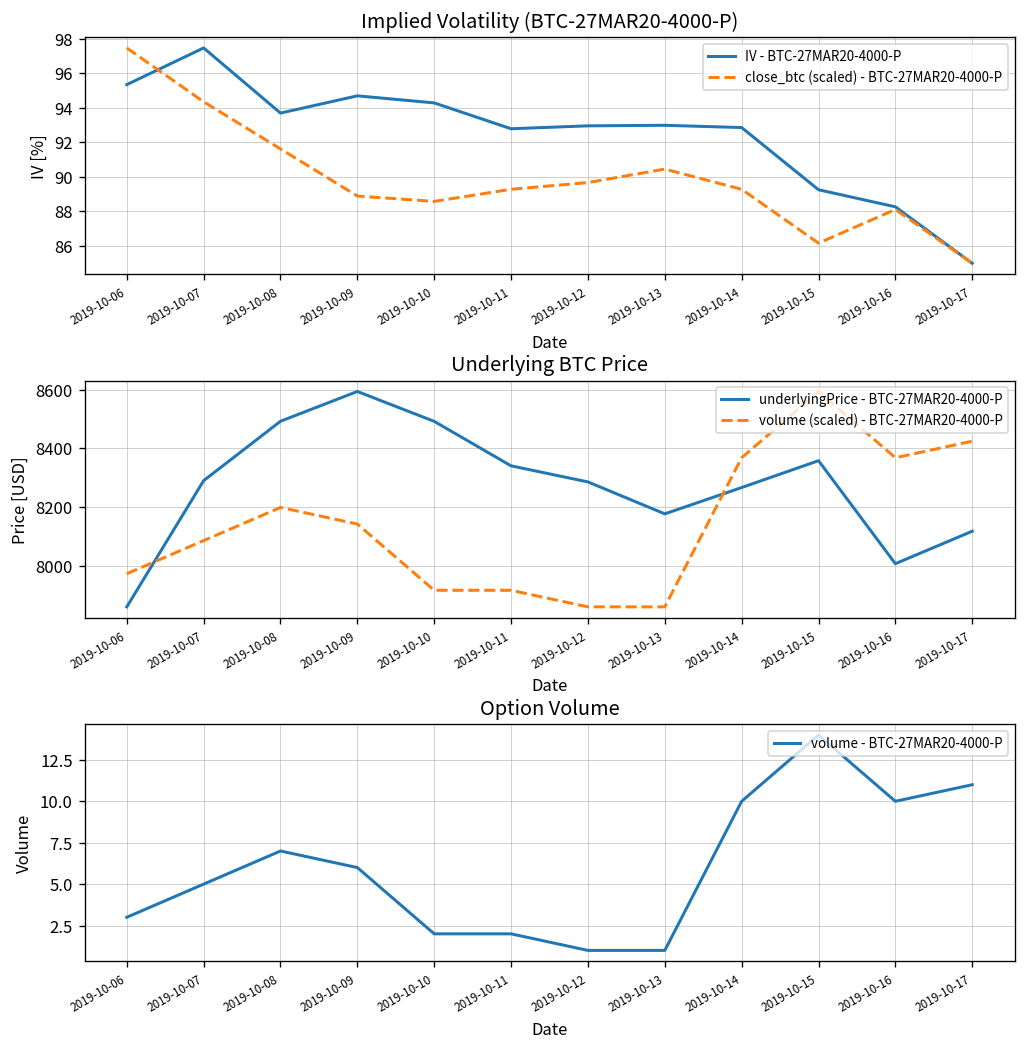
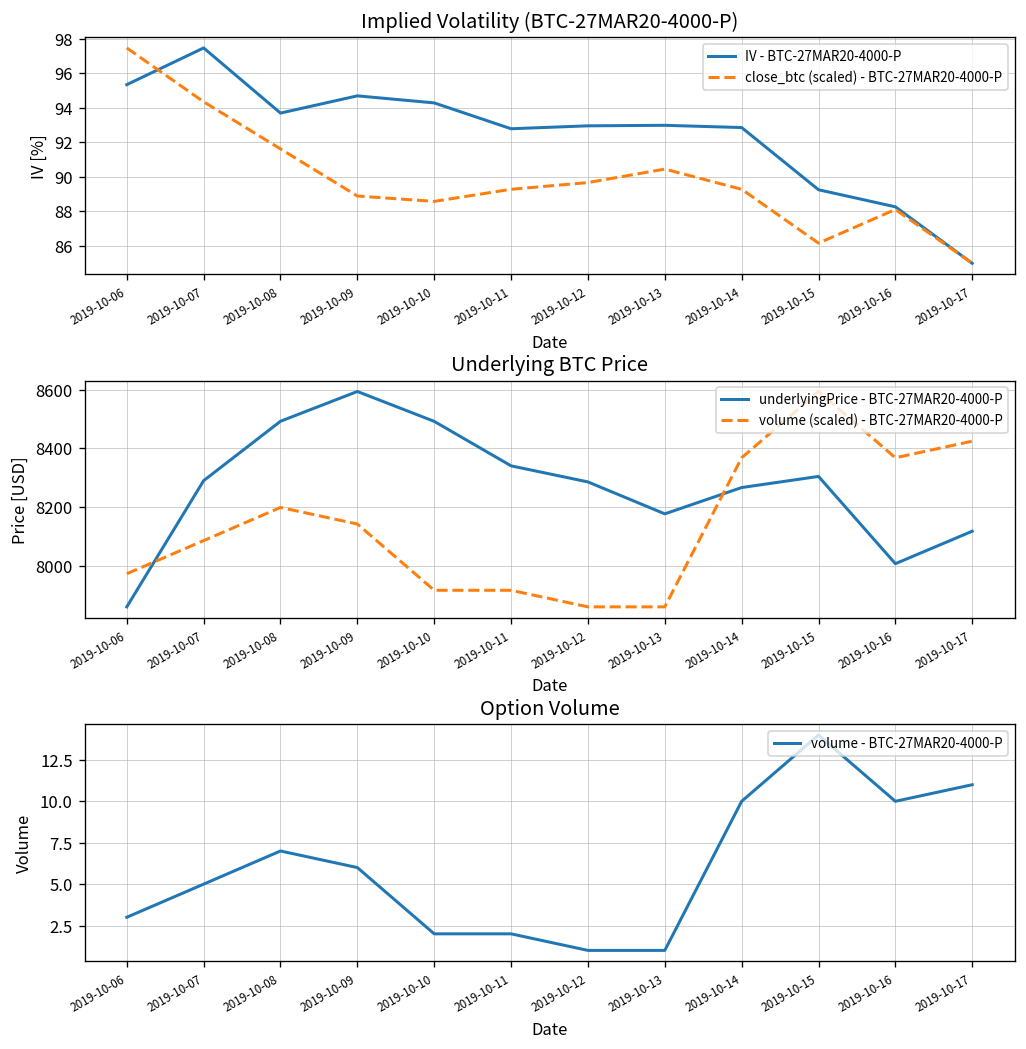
  {
    "Implied Volatility (BTC-27MAR20-4000-P)": {
      "IV - BTC-27MAR20-4000-P": {
        "2019-10-06": 95.3,
        "2019-10-07": 97.5,
        "2019-10-08": 93.7,
        "2019-10-09": 94.7,
        "2019-10-10": 94.3,
        "2019-10-11": 92.8,
        "2019-10-12": 93.0,
        "2019-10-13": 93.0,
        "2019-10-14": 92.9,
        "2019-10-15": 89.2
      },
      "close_btc (scaled) - BTC-27MAR20-4000-P": {
        "2019-10-06": 97.5,
        "2019-10-07": 94.3,
        "2019-10-08": 91.6,
        "2019-10-09": 88.9,
        "2019-10-10": 88.6,
        "2019-10-11": 89.3,
        "2019-10-12": 89.7,
        "2019-10-13": 90.4,
        "2019-10-14": 89.3,
        "2019-10-15": 86.1
      }
    },
    "Underlying BTC Price": {
      "underlyingPrice - BTC-27MAR20-4000-P": {
        "2019-10-06": 7860,
        "2019-10-07": 8290,
        "2019-10-08": 8490,
        "2019-10-09": 8590,
        "2019-10-10": 8490,
        "2019-10-11": 8340,
        "2019-10-12": 8290,
        "2019-10-13": 8180,
        "2019-10-14": 8270,
-       "2019-10-15": 8360,
+       "2019-10-15": 8300,
        "2019-10-16": 8010,
        "2019-10-17": 8120
      },
      "volume (scaled) - BTC-27MAR20-4000-P": {
        "2019-10-06": 7970,
        "2019-10-07": 8090,
        "2019-10-08": 8200,
        "2019-10-09": 8140,
        "2019-10-10": 7920,
        "2019-10-11": 7920,
        "2019-10-12": 7860,
        "2019-10-13": 7860,
        "2019-10-14": 8370,
        "2019-10-16": 8370,
        "2019-10-17": 8420
      }
    },
    "Option Volume": {
      "2019-10-06": 3.0,
      "2019-10-07": 5.0,
      "2019-10-08": 7.0,
      "2019-10-09": 6.0,
      "2019-10-10": 2.0,
      "2019-10-11": 2.0,
      "2019-10-12": 1.0,
      "2019-10-13": 1.0,
      "2019-10-14": 10.0,
      "2019-10-16": 10.0,
      "2019-10-17": 11.0
    }
  }
